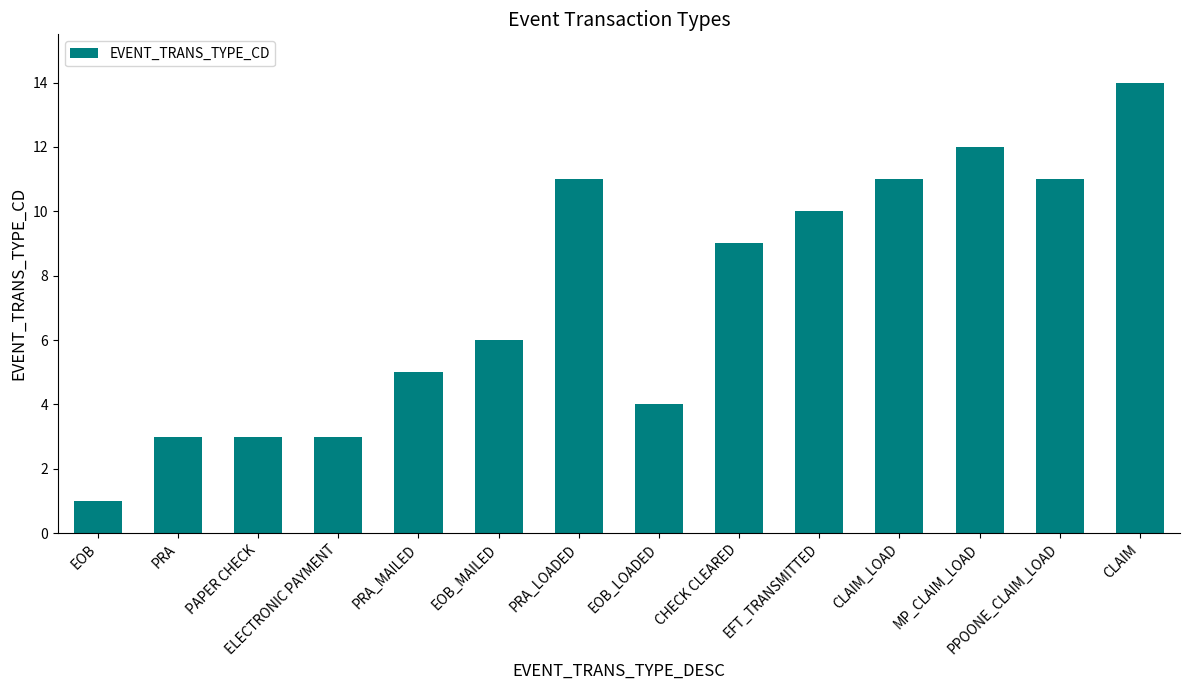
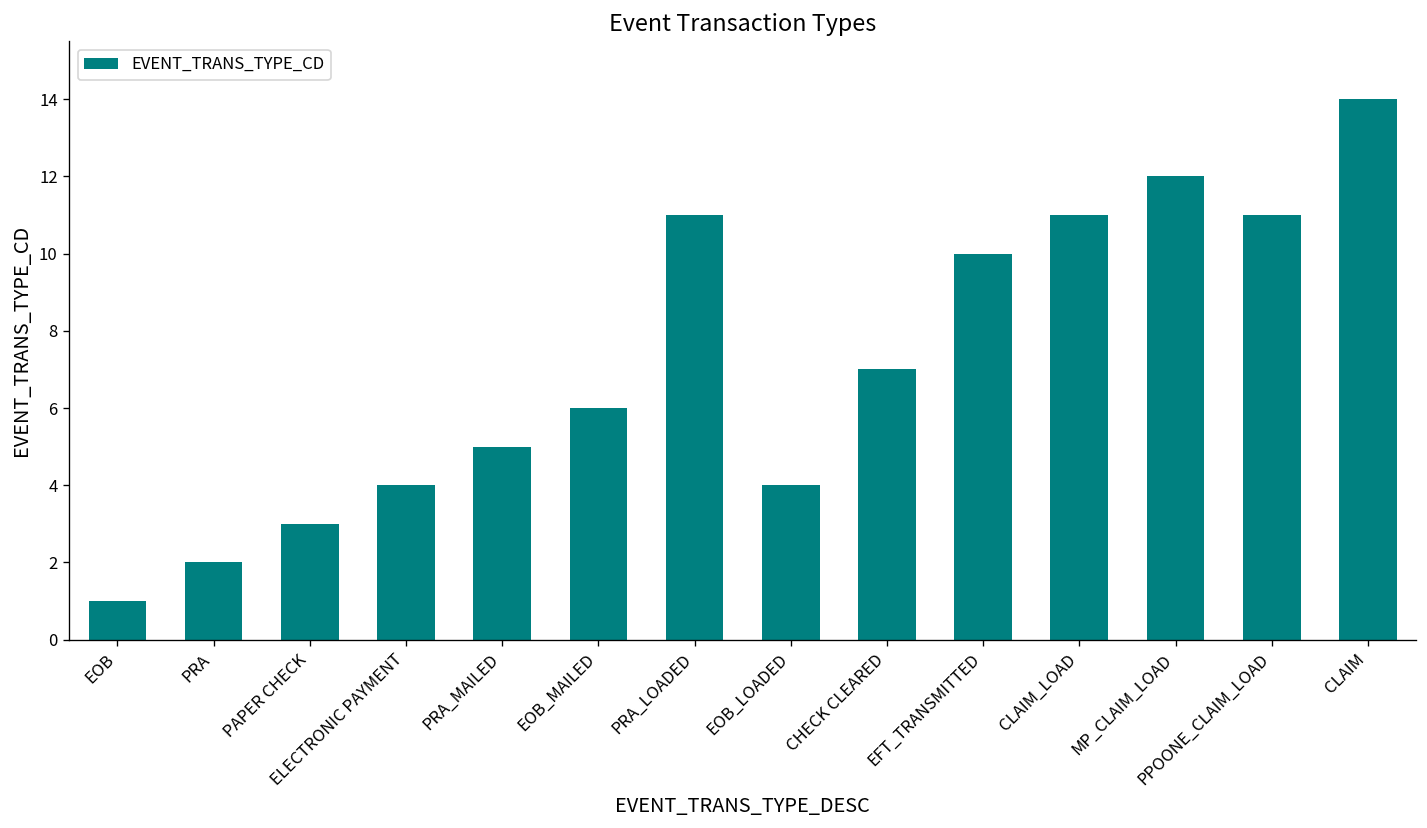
  {
    "EOB": 1,
-   "PRA": 3,
+   "PRA": 2,
    "PAPER CHECK": 3,
-   "ELECTRONIC PAYMENT": 3,
+   "ELECTRONIC PAYMENT": 4,
    "PRA_MAILED": 5,
    "EOB_MAILED": 6,
    "PRA_LOADED": 11,
    "EOB_LOADED": 4,
-   "CHECK CLEARED": 9,
+   "CHECK CLEARED": 7,
    "EFT_TRANSMITTED": 10,
    "CLAIM_LOAD": 11,
    "MP_CLAIM_LOAD": 12,
    "PPOONE_CLAIM_LOAD": 11,
    "CLAIM": 14
  }
